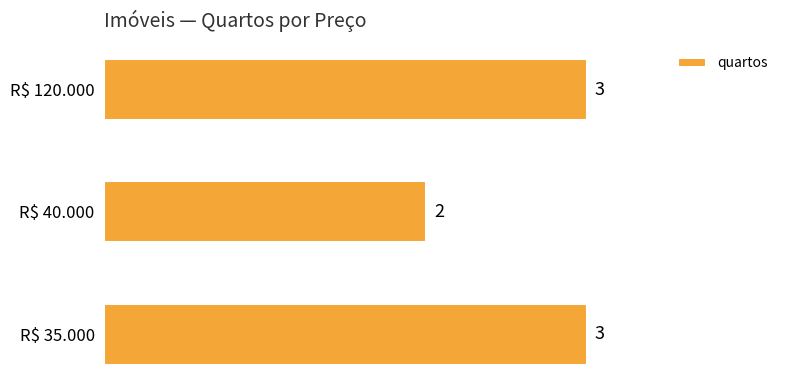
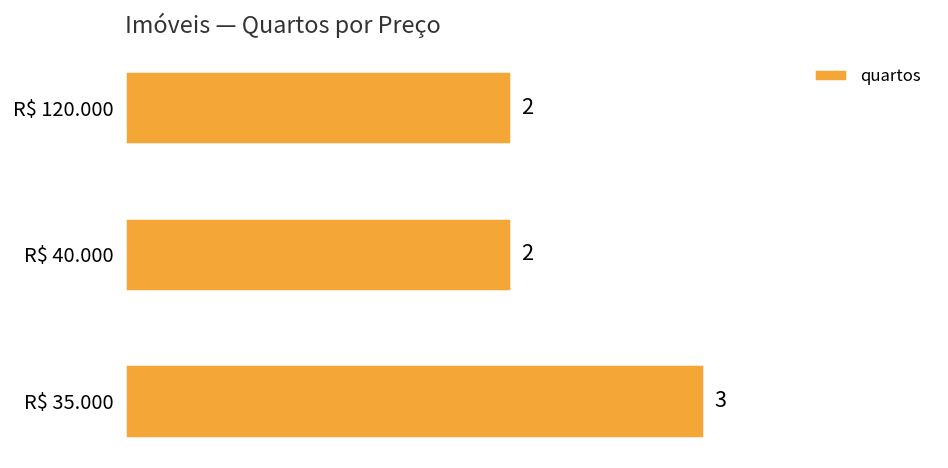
  {
-   "R$ 120.000": 3,
+   "R$ 120.000": 2,
    "R$ 40.000": 2,
    "R$ 35.000": 3
  }
